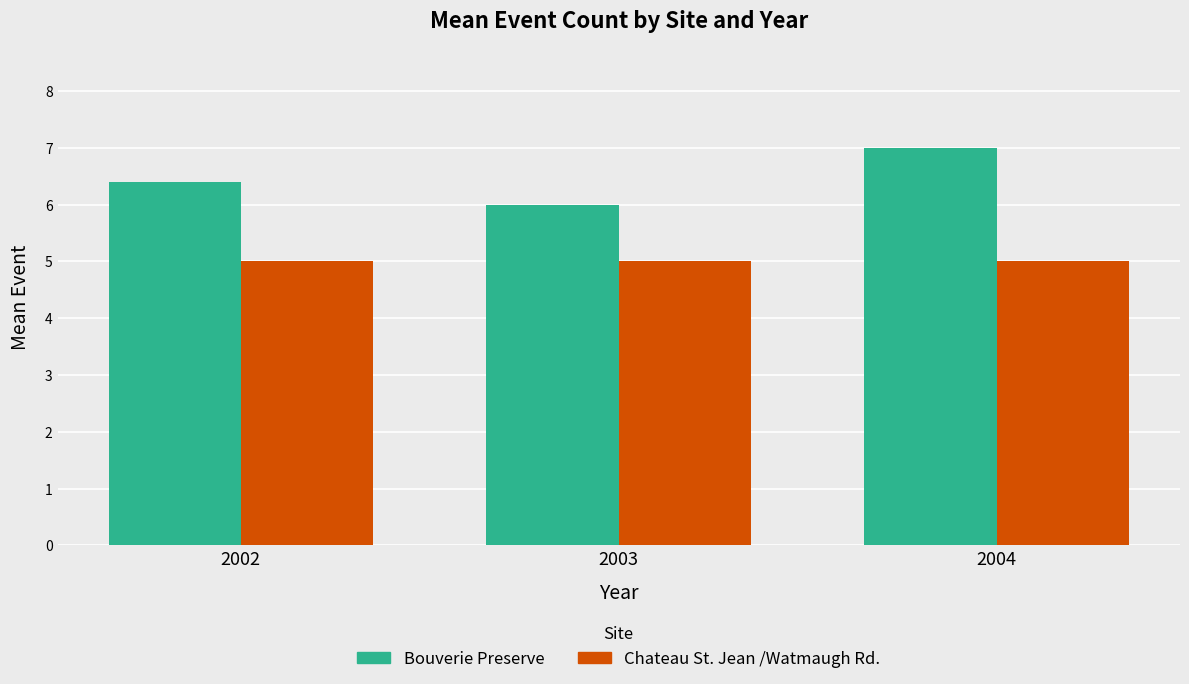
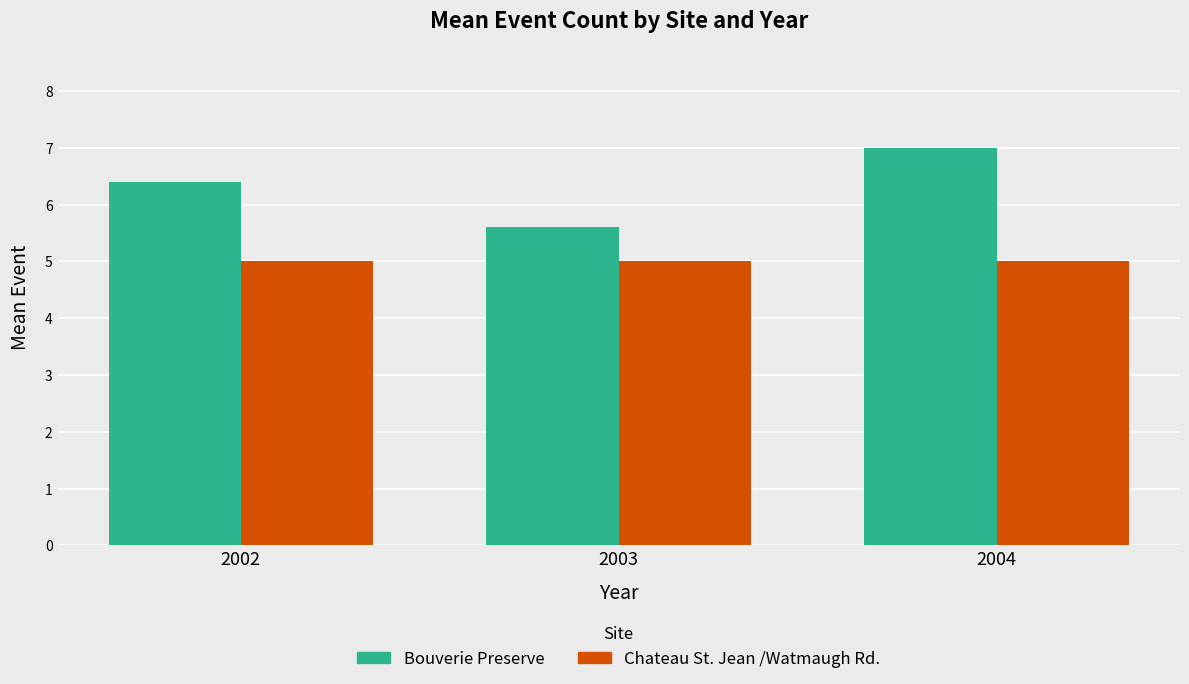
  {
    "Bouverie Preserve": {
      "2002": 6.4,
-     "2003": 6.0,
+     "2003": 5.6,
      "2004": 7.0
    },
    "Chateau St. Jean /Watmaugh Rd.": {
      "2002": 5.0,
      "2003": 5.0,
      "2004": 5.0
    }
  }
